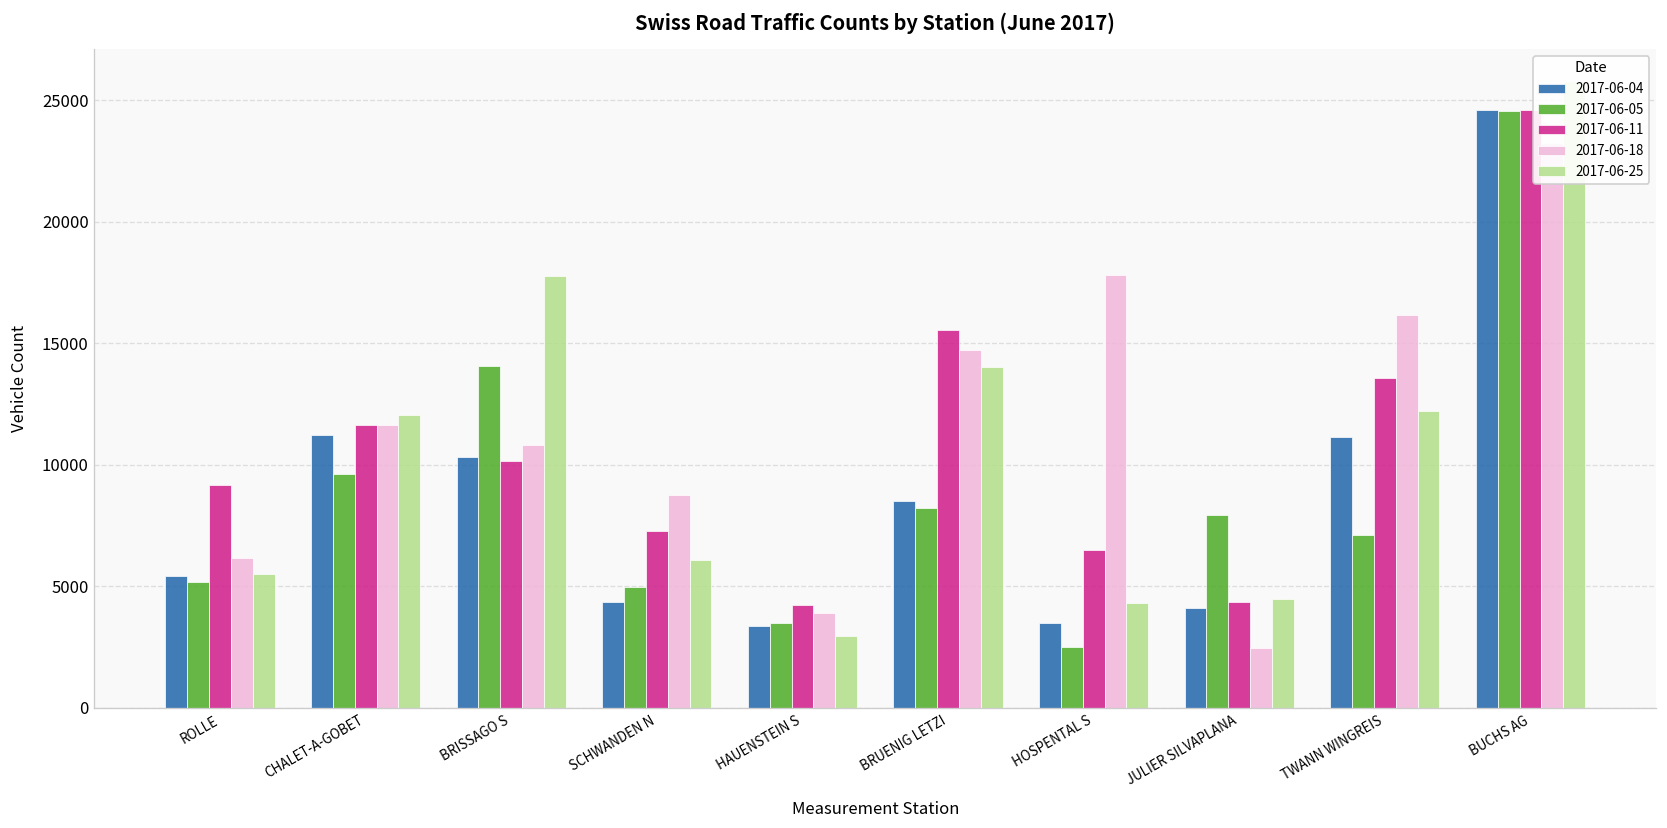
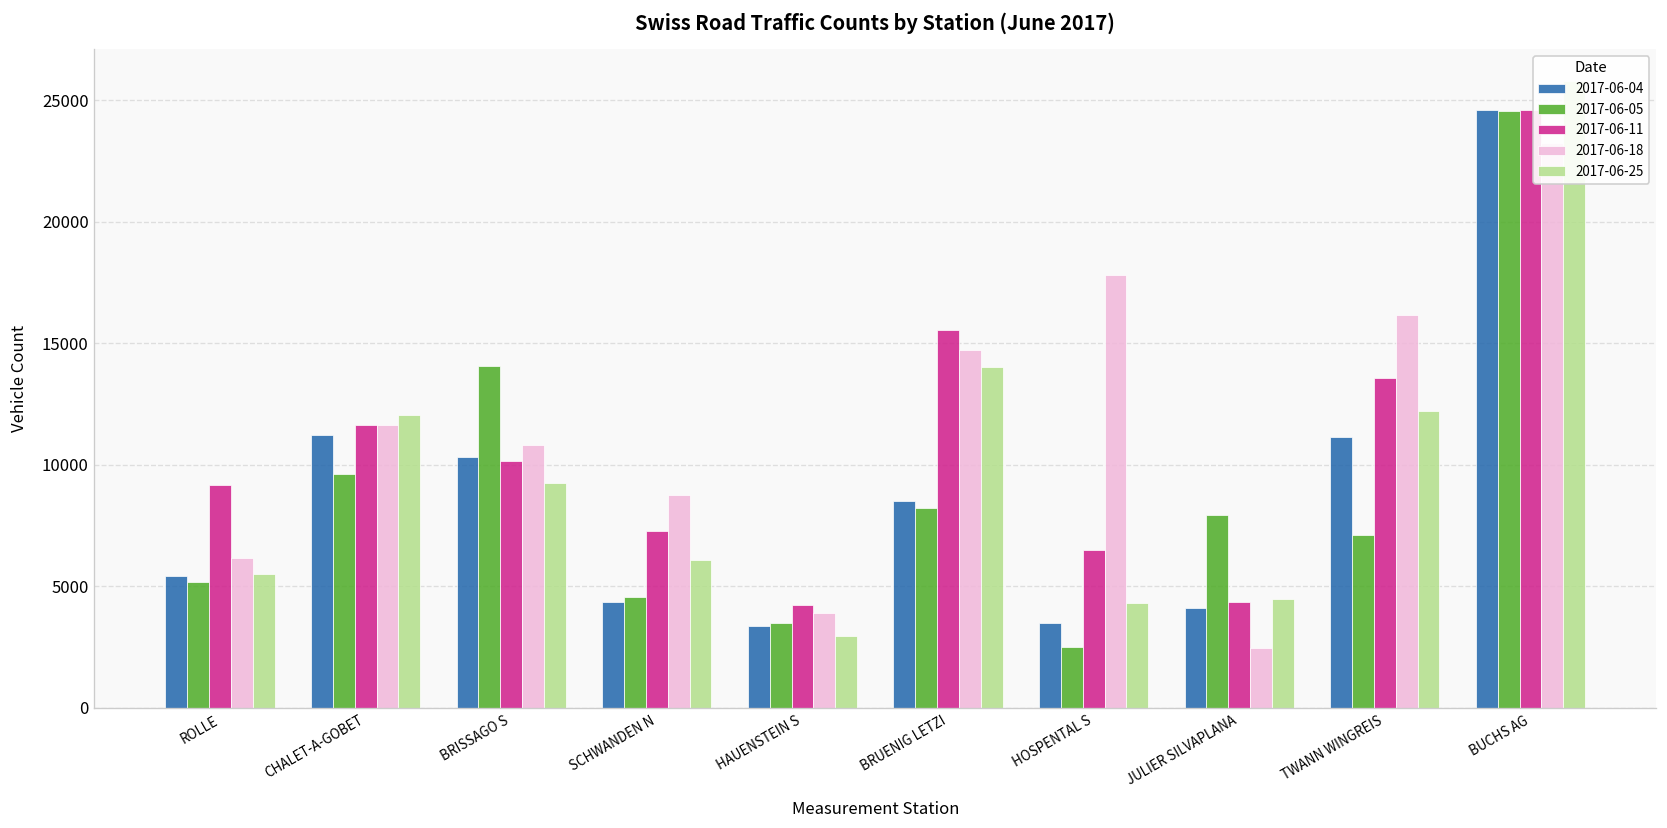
  {
    "2017-06-04": {
      "ROLLE": 5400,
      "CHALET-A-GOBET": 11200,
      "BRISSAGO S": 10300,
      "SCHWANDEN N": 4400,
      "HAUENSTEIN S": 3400,
      "BRUENIG LETZI": 8500,
      "HOSPENTAL S": 3500,
      "JULIER SILVAPLANA": 4100,
      "TWANN WINGREIS": 11100,
      "BUCHS AG": 24600
    },
    "2017-06-05": {
      "ROLLE": 5200,
      "CHALET-A-GOBET": 9600,
      "BRISSAGO S": 14000,
-     "SCHWANDEN N": 5000,
+     "SCHWANDEN N": 4500,
      "HAUENSTEIN S": 3500,
      "BRUENIG LETZI": 8200,
      "HOSPENTAL S": 2500,
      "JULIER SILVAPLANA": 7900,
      "TWANN WINGREIS": 7100,
      "BUCHS AG": 24500
    },
    "2017-06-11": {
      "ROLLE": 9200,
      "CHALET-A-GOBET": 11600,
      "BRISSAGO S": 10200,
      "SCHWANDEN N": 7300,
      "HAUENSTEIN S": 4200,
      "BRUENIG LETZI": 15500,
      "HOSPENTAL S": 6500,
      "JULIER SILVAPLANA": 4300,
      "TWANN WINGREIS": 13600,
      "BUCHS AG": 24600
    },
    "2017-06-18": {
      "ROLLE": 6200,
      "CHALET-A-GOBET": 11600,
      "BRISSAGO S": 10800,
      "SCHWANDEN N": 8800,
      "HAUENSTEIN S": 3900,
      "BRUENIG LETZI": 14700,
      "HOSPENTAL S": 17800,
      "JULIER SILVAPLANA": 2400,
      "TWANN WINGREIS": 16200
    },
    "2017-06-25": {
      "ROLLE": 5500,
      "CHALET-A-GOBET": 12000,
-     "BRISSAGO S": 17800,
+     "BRISSAGO S": 9300,
      "SCHWANDEN N": 6100,
      "HAUENSTEIN S": 3000,
      "BRUENIG LETZI": 14000,
      "HOSPENTAL S": 4300,
      "JULIER SILVAPLANA": 4500,
      "TWANN WINGREIS": 12200
    }
  }
